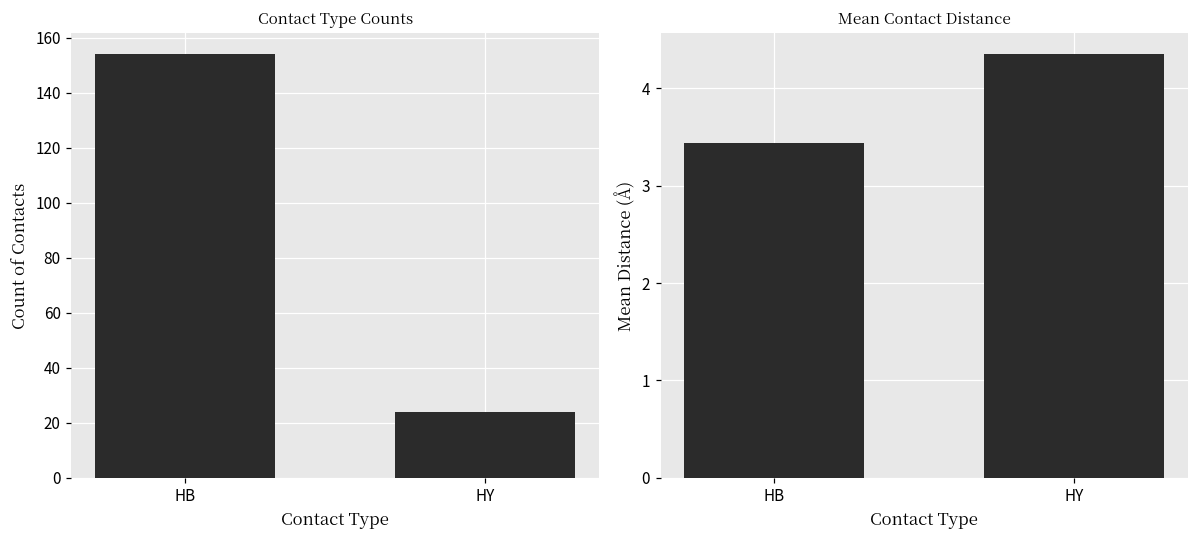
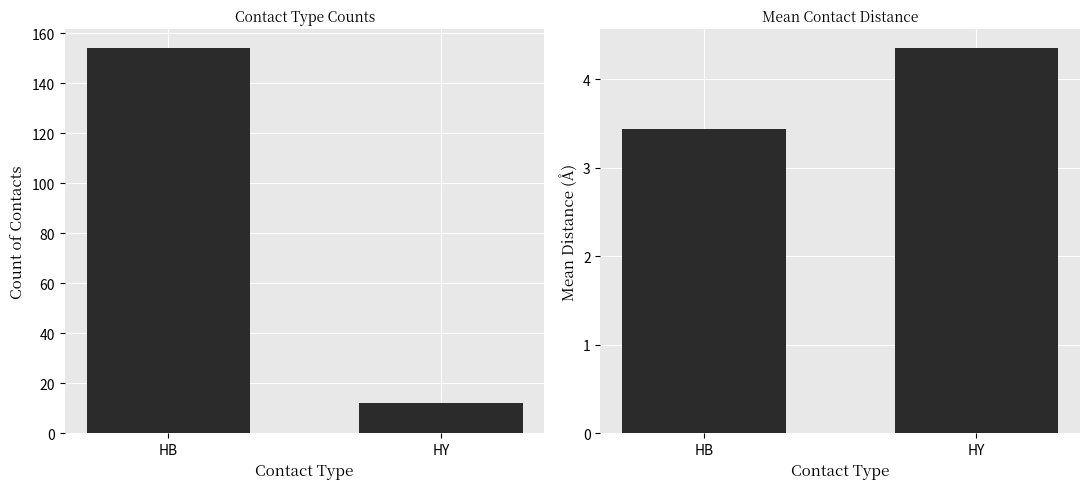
  {
    "Contact Type Counts": {
      "HB": 154,
-     "HY": 24
+     "HY": 12
    },
    "Mean Contact Distance": {
      "HB": 3.4,
      "HY": 4.4
    }
  }
